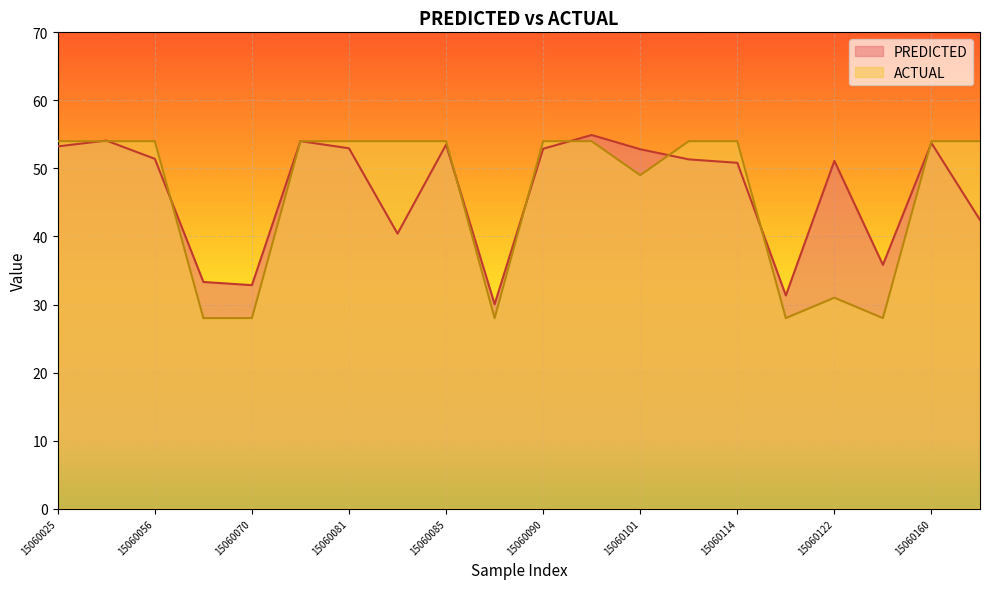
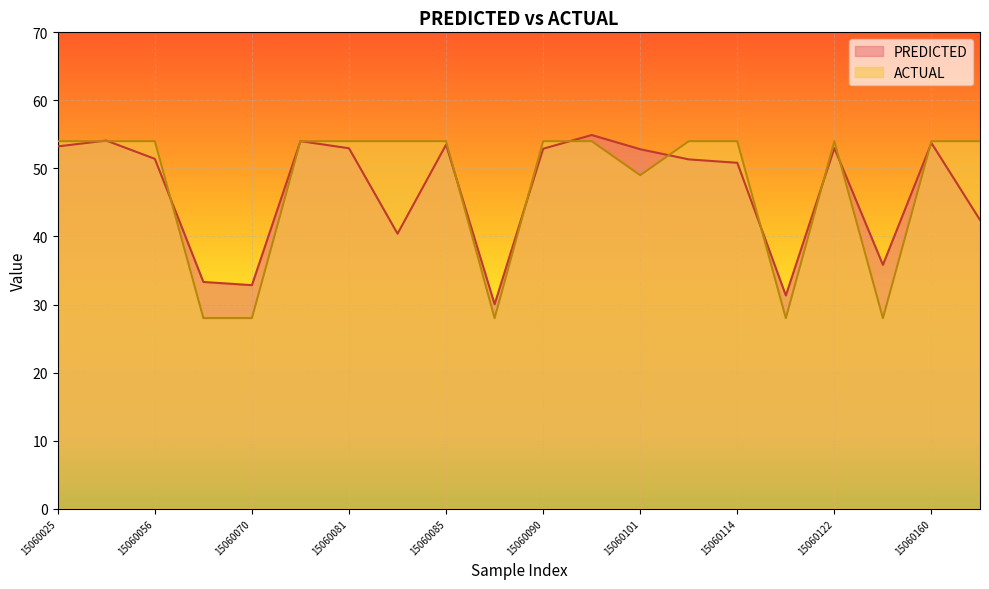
  {
    "PREDICTED": {
      "15060025": 53,
      "15060056": 51,
      "15060070": 33,
      "15060081": 53,
      "15060085": 53,
      "15060090": 53,
      "15060101": 53,
      "15060114": 51,
-     "15060122": 51
+     "15060122": 53
    },
    "ACTUAL": {
      "15060025": 54,
      "15060056": 54,
      "15060070": 28,
      "15060081": 54,
      "15060085": 54,
      "15060090": 54,
      "15060101": 49,
      "15060114": 54,
-     "15060122": 31
+     "15060122": 54
    }
  }
